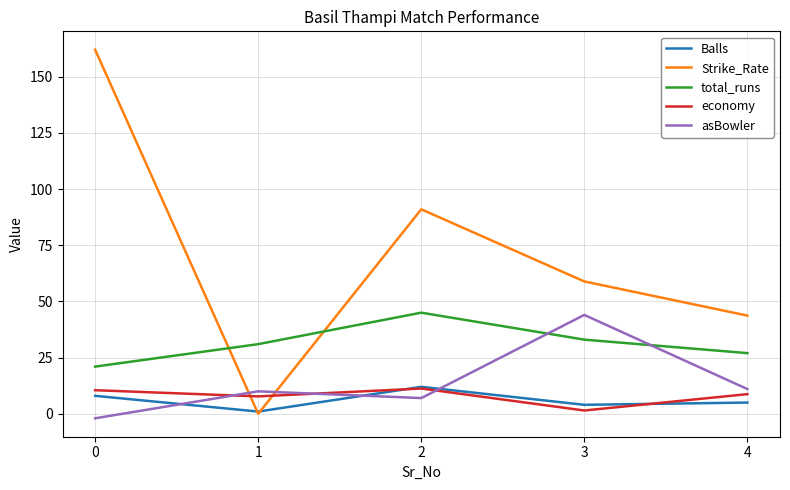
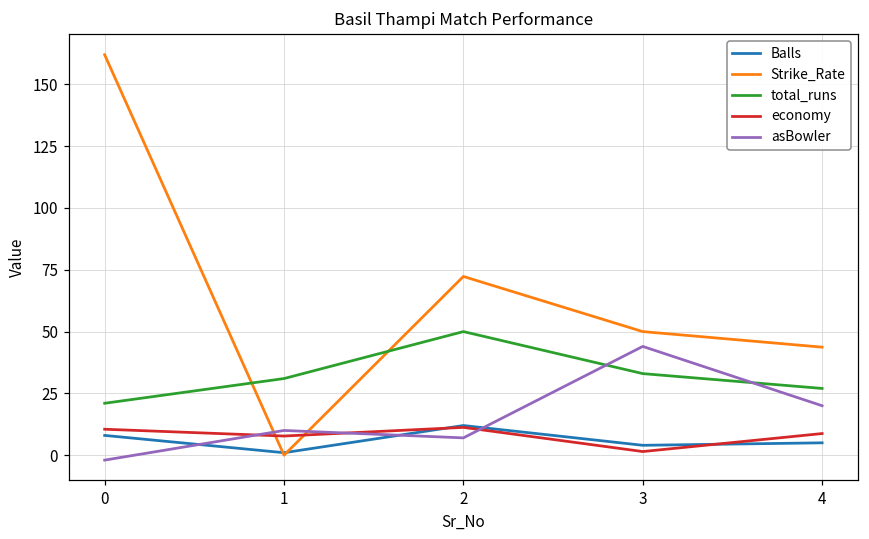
  {
    "Balls": {
      "0": 8,
      "3": 4,
      "4": 5
    },
    "Strike_Rate": {
      "0": 162,
-     "2": 91,
-     "3": 59,
+     "2": 72,
+     "3": 50,
      "4": 44
    },
    "total_runs": {
      "0": 21,
      "1": 31,
-     "2": 45,
+     "2": 50,
      "3": 33,
      "4": 27
    },
    "economy": {
      "0": 11,
      "1": 8,
      "3": 1,
      "4": 9
    },
    "asBowler": {
      "0": -2,
      "1": 10,
      "2": 7,
      "3": 44,
-     "4": 11
+     "4": 20
    }
  }
